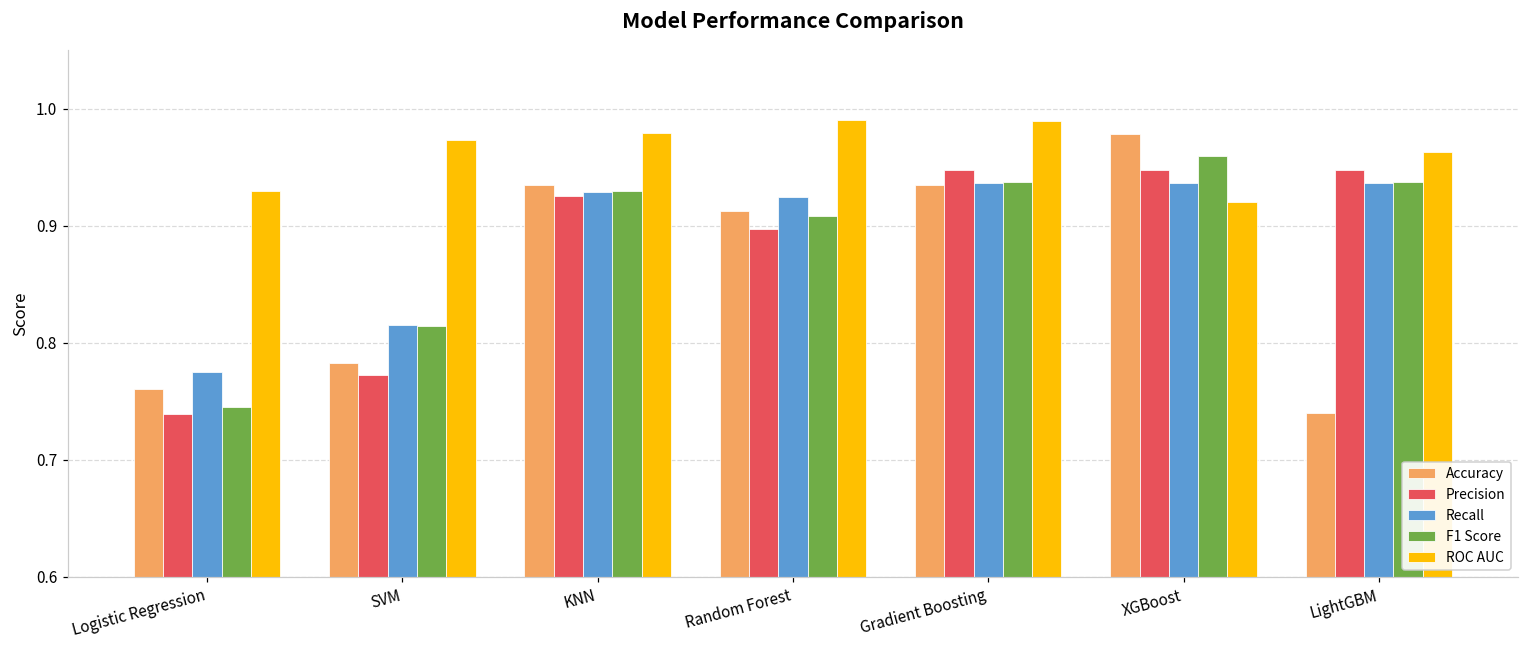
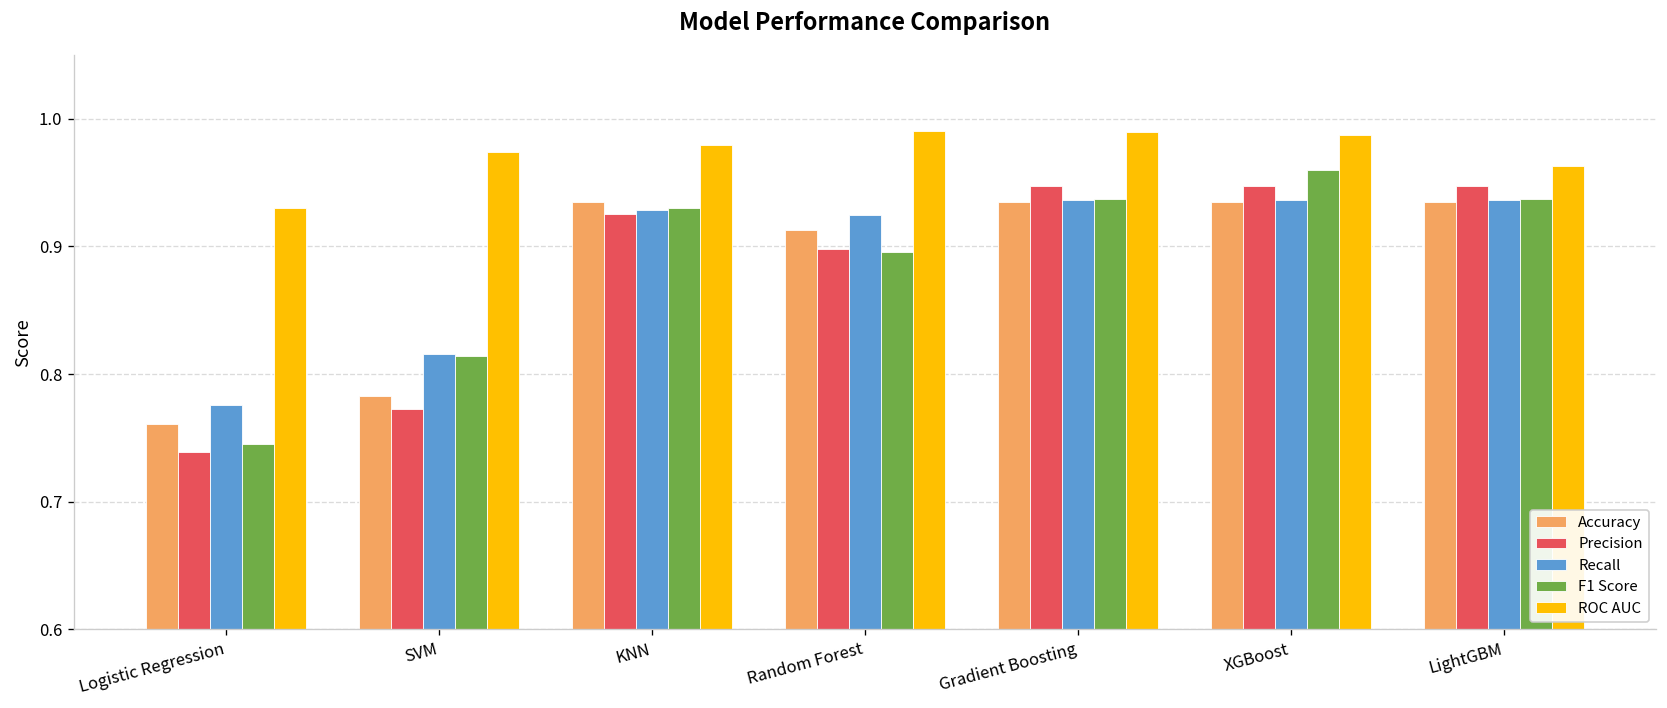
  {
    "Accuracy": {
      "Logistic Regression": 0.761,
      "SVM": 0.783,
      "KNN": 0.935,
      "Random Forest": 0.913,
      "Gradient Boosting": 0.935,
-     "XGBoost": 0.978,
-     "LightGBM": 0.740
+     "XGBoost": 0.935,
+     "LightGBM": 0.935
    },
    "Precision": {
      "Logistic Regression": 0.739,
      "SVM": 0.772,
      "KNN": 0.925,
      "Random Forest": 0.898,
      "Gradient Boosting": 0.948,
      "XGBoost": 0.948,
      "LightGBM": 0.948
    },
    "Recall": {
      "Logistic Regression": 0.775,
      "SVM": 0.815,
      "KNN": 0.929,
      "Random Forest": 0.925,
      "Gradient Boosting": 0.936,
      "XGBoost": 0.936,
      "LightGBM": 0.936
    },
    "F1 Score": {
      "Logistic Regression": 0.746,
      "SVM": 0.814,
      "KNN": 0.930,
-     "Random Forest": 0.909,
+     "Random Forest": 0.896,
      "Gradient Boosting": 0.937,
      "XGBoost": 0.960,
      "LightGBM": 0.937
    },
    "ROC AUC": {
      "Logistic Regression": 0.930,
      "SVM": 0.974,
      "KNN": 0.979,
      "Random Forest": 0.990,
      "Gradient Boosting": 0.989,
-     "XGBoost": 0.921,
+     "XGBoost": 0.987,
      "LightGBM": 0.963
    }
  }
